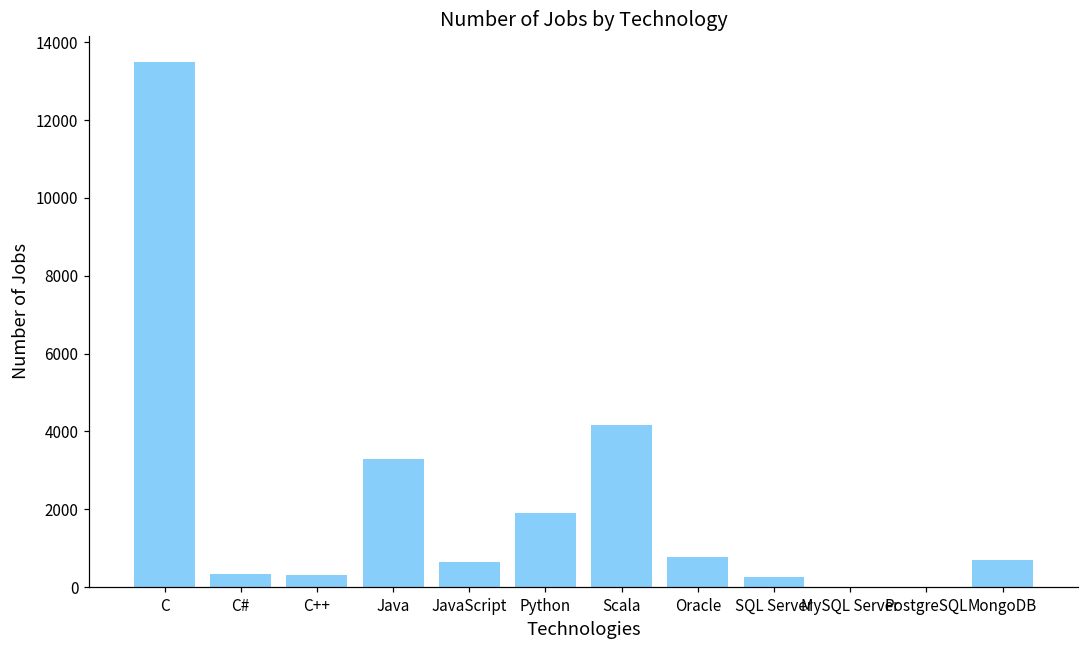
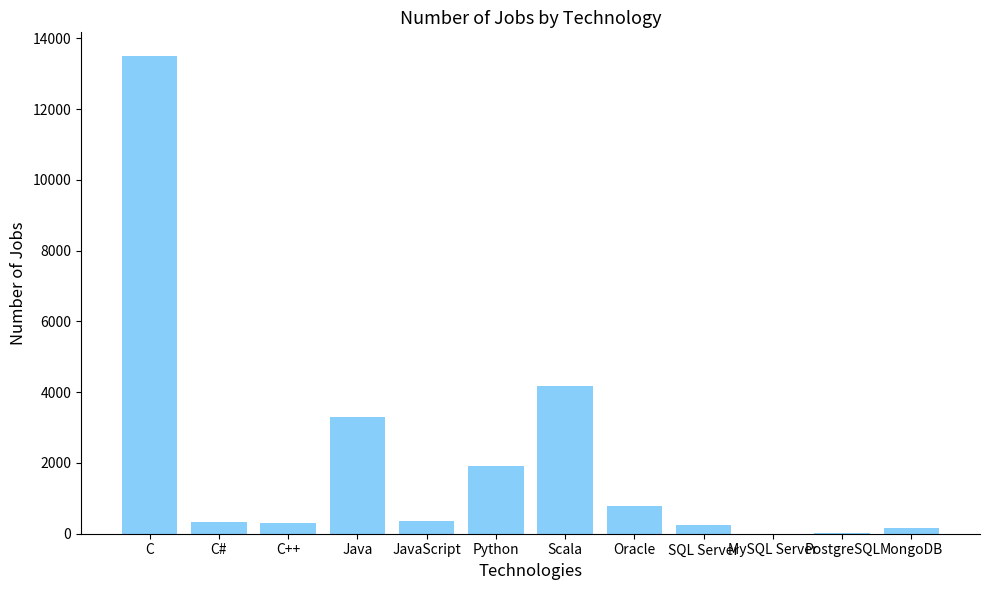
  {
    "C": 13500,
    "C#": 300,
    "C++": 300,
    "Java": 3300,
-   "JavaScript": 600,
+   "JavaScript": 400,
    "Python": 1900,
    "Scala": 4200,
    "Oracle": 800,
    "MySQL Server": 0,
-   "MongoDB": 700
+   "MongoDB": 200
  }
